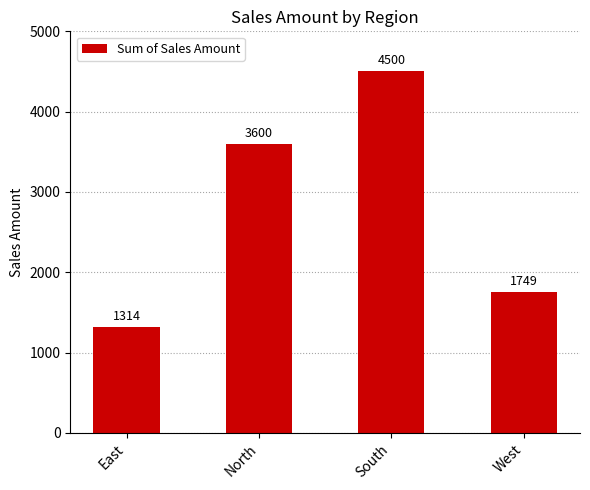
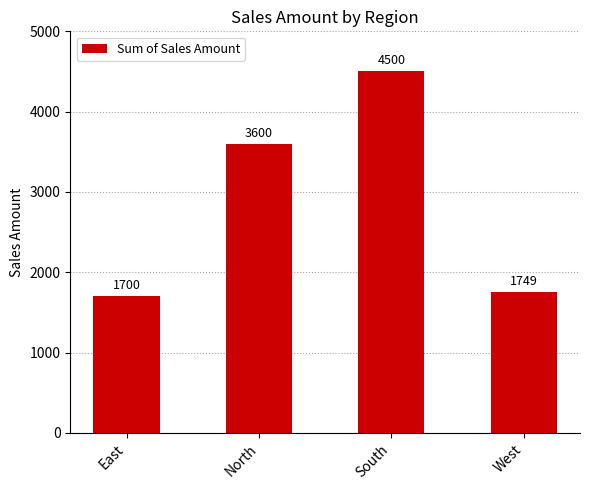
  {
-   "East": 1314,
+   "East": 1700,
    "North": 3600,
    "South": 4500,
    "West": 1749
  }
